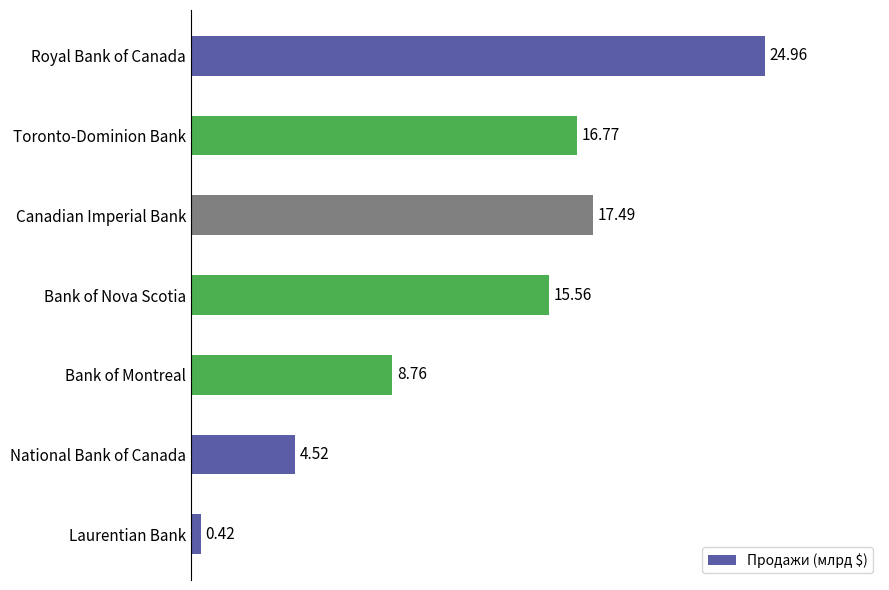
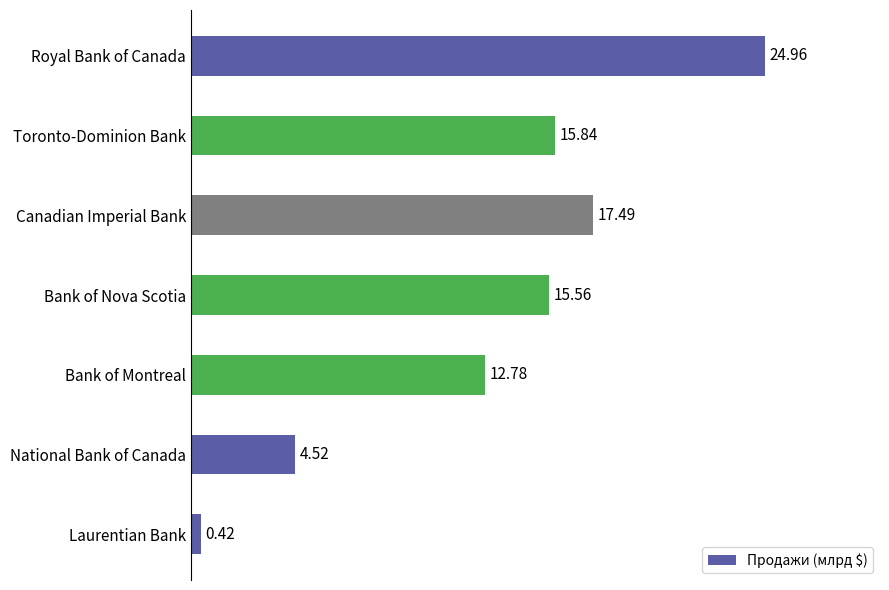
  {
    "Royal Bank of Canada": 24.96,
-   "Toronto-Dominion Bank": 16.77,
+   "Toronto-Dominion Bank": 15.84,
    "Canadian Imperial Bank": 17.49,
    "Bank of Nova Scotia": 15.56,
-   "Bank of Montreal": 8.76,
+   "Bank of Montreal": 12.78,
    "National Bank of Canada": 4.52,
    "Laurentian Bank": 0.42
  }
